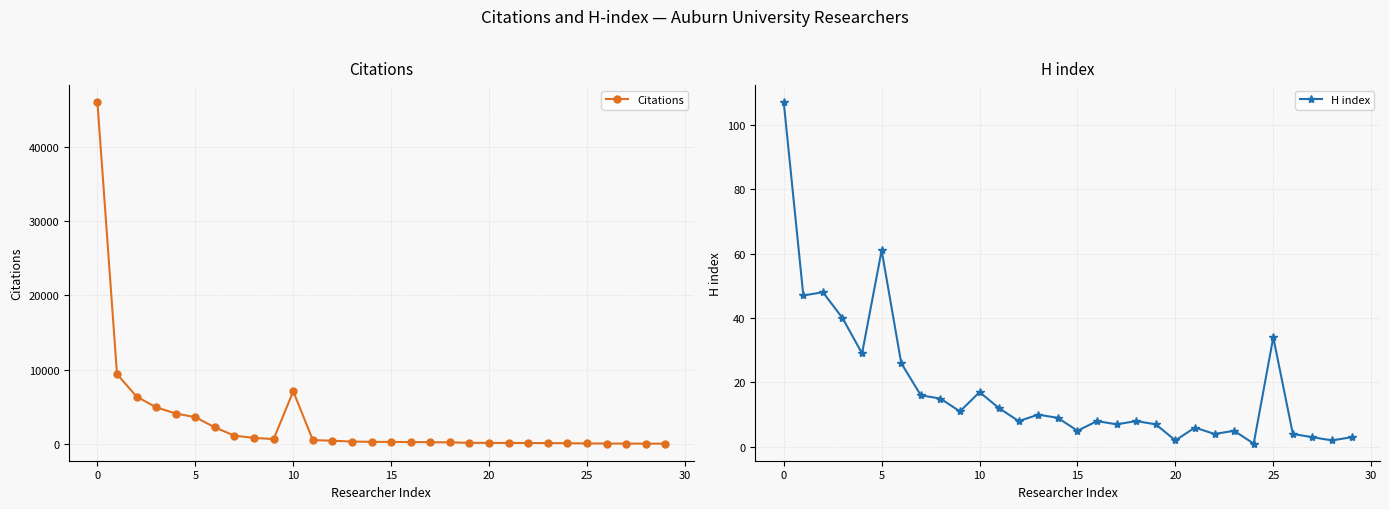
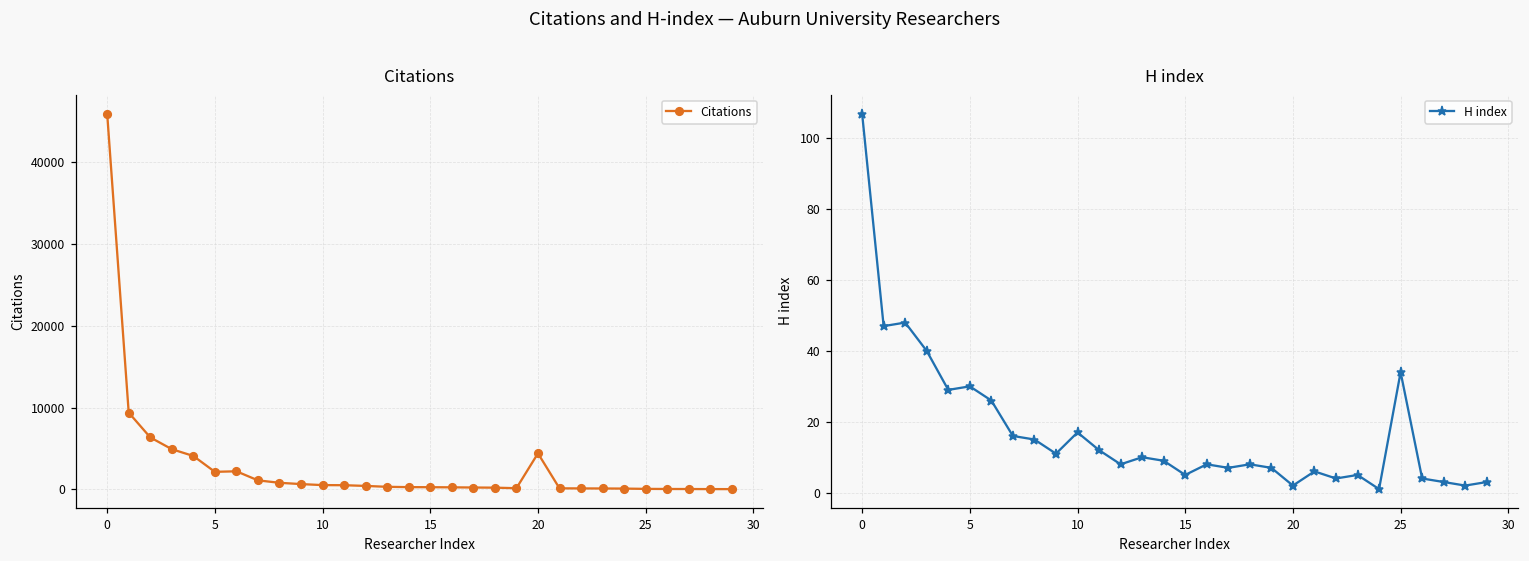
  {
    "Citations": {
      "0": 46000,
-     "5": 4000,
-     "10": 7000,
+     "5": 2000,
+     "10": 1000,
      "15": 0,
-     "20": 0,
+     "20": 4000,
      "25": 0
    },
    "H index": {
      "0": 107,
-     "5": 61,
+     "5": 30,
      "10": 17,
      "15": 5,
      "20": 2,
      "25": 34
    }
  }
